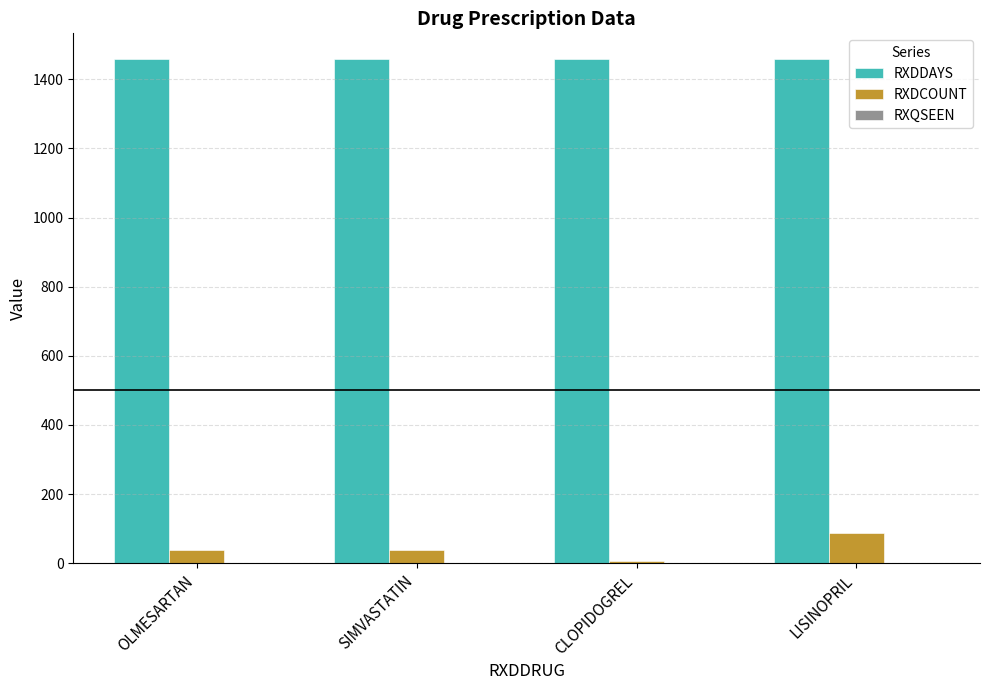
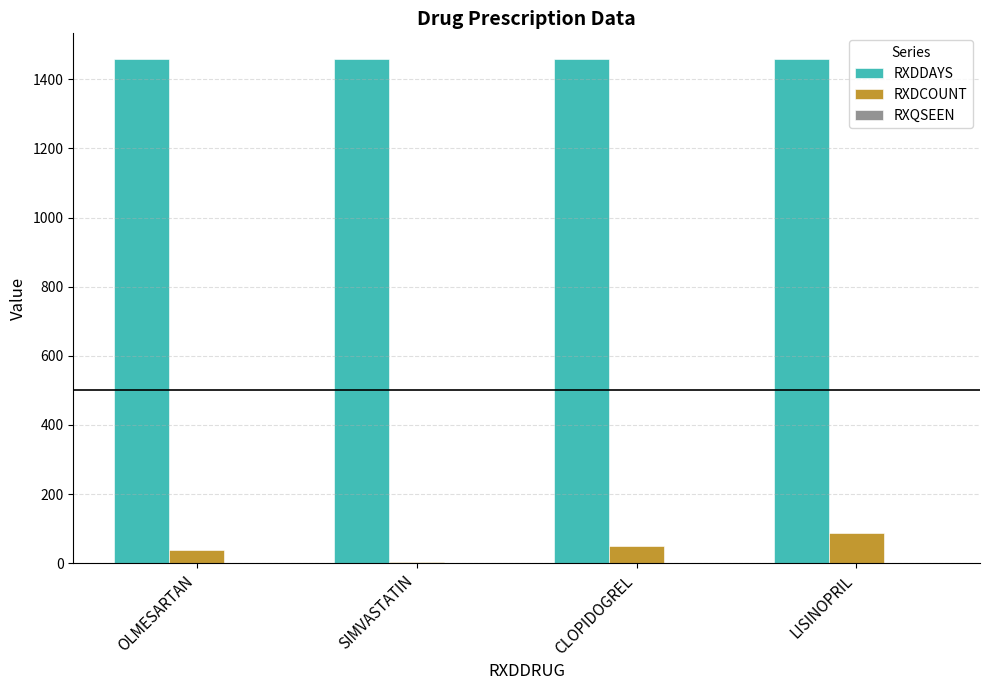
  {
    "RXDDAYS": {
      "OLMESARTAN": 1460,
      "SIMVASTATIN": 1460,
      "CLOPIDOGREL": 1460,
      "LISINOPRIL": 1460
    },
    "RXDCOUNT": {
      "OLMESARTAN": 40,
-     "SIMVASTATIN": 40,
-     "CLOPIDOGREL": 10,
+     "SIMVASTATIN": 0,
+     "CLOPIDOGREL": 50,
      "LISINOPRIL": 90
    }
  }
